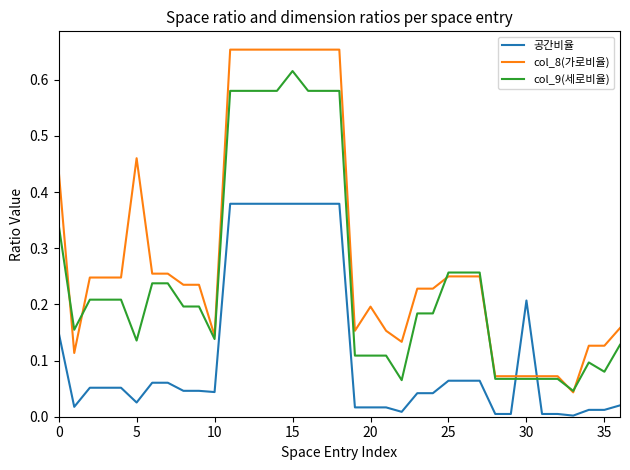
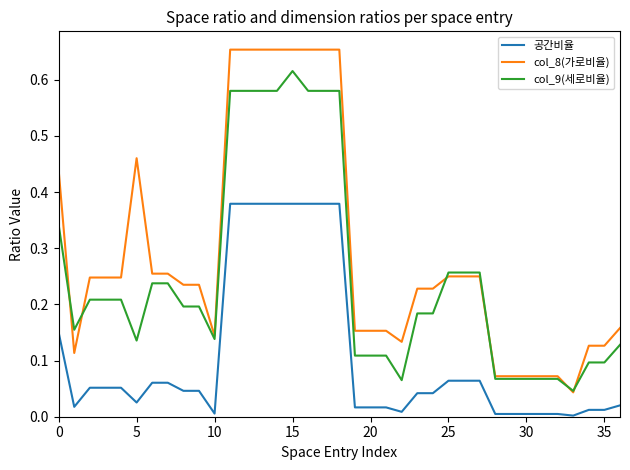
  {
    "공간비율": {
      "0": 0.15,
      "5": 0.03,
-     "10": 0.04,
+     "10": 0.01,
      "15": 0.38,
      "20": 0.02,
      "25": 0.06,
-     "30": 0.21,
+     "30": 0.00,
      "35": 0.01
    },
    "col_8(가로비율)": {
      "0": 0.44,
      "5": 0.46,
      "10": 0.14,
      "15": 0.65,
-     "20": 0.20,
+     "20": 0.15,
      "25": 0.25,
      "30": 0.07,
      "35": 0.13
    },
    "col_9(세로비율)": {
      "0": 0.34,
      "5": 0.14,
      "10": 0.14,
      "15": 0.62,
      "20": 0.11,
      "25": 0.26,
      "30": 0.07,
-     "35": 0.08
+     "35": 0.10
    }
  }
